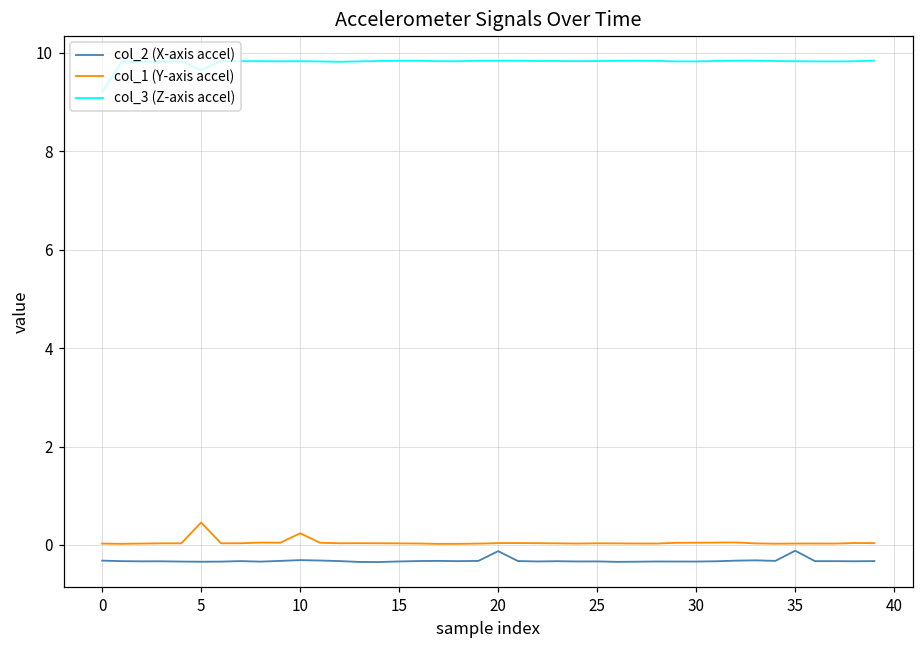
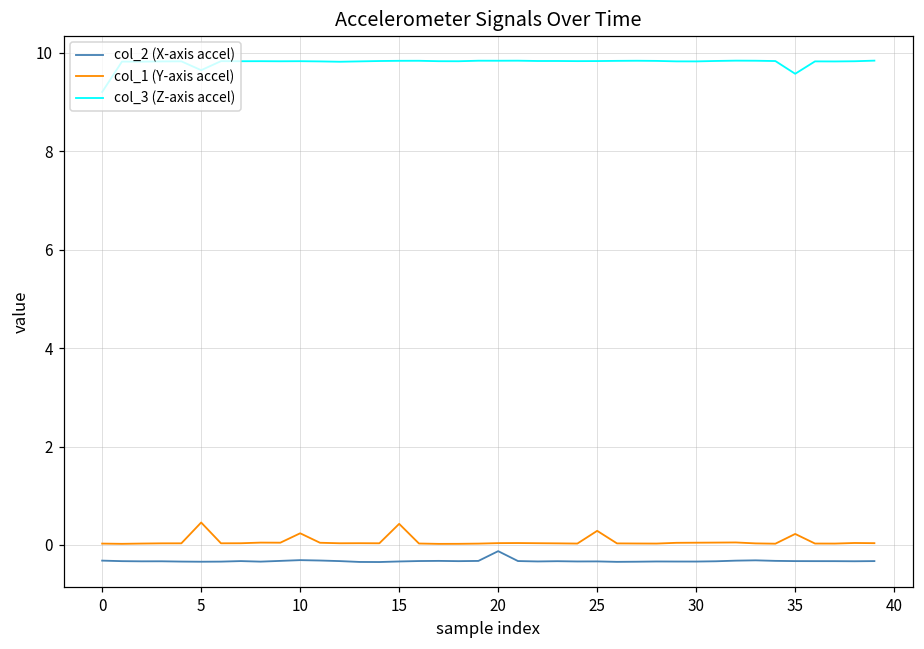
  {
    "col_2 (X-axis accel)": {
      "0": -0.3,
      "5": -0.3,
      "10": -0.3,
      "15": -0.3,
      "20": -0.1,
      "25": -0.3,
      "30": -0.3,
-     "35": -0.1
+     "35": -0.3
    },
    "col_1 (Y-axis accel)": {
      "0": 0.0,
      "5": 0.5,
      "10": 0.2,
-     "15": 0.0,
+     "15": 0.4,
      "20": 0.0,
-     "25": 0.0,
+     "25": 0.3,
      "30": 0.0,
-     "35": 0.0
+     "35": 0.2
    },
    "col_3 (Z-axis accel)": {
      "10": 9.8,
      "15": 9.8,
      "20": 9.8,
      "25": 9.8,
      "30": 9.8,
-     "35": 9.8
+     "35": 9.6
    }
  }
